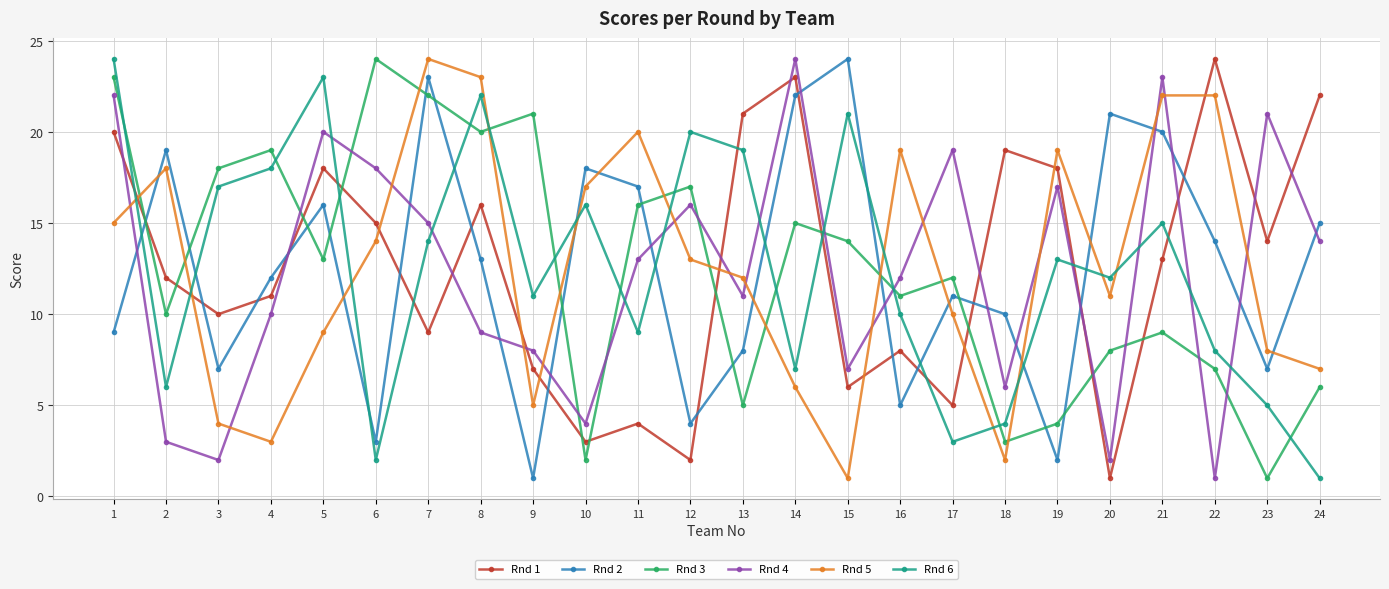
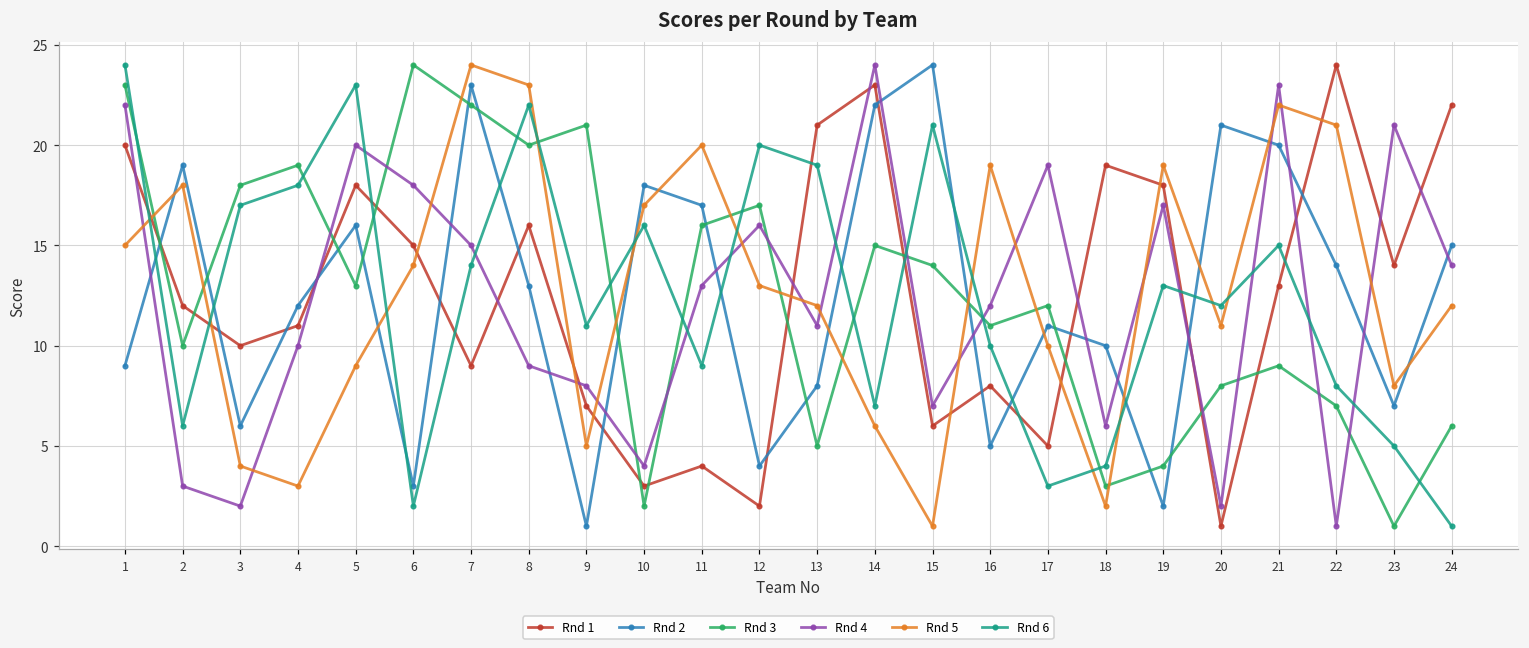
  {
    "Rnd 1": {
      "1": 20,
      "2": 12,
      "3": 10,
      "4": 11,
      "5": 18,
      "6": 15,
      "7": 9,
      "8": 16,
      "9": 7,
      "10": 3,
      "11": 4,
      "12": 2,
      "13": 21,
      "14": 23,
      "15": 6,
      "16": 8,
      "17": 5,
      "18": 19,
      "19": 18,
      "20": 1,
      "21": 13,
      "22": 24,
      "23": 14,
      "24": 22
    },
    "Rnd 2": {
      "1": 9,
      "2": 19,
-     "3": 7,
+     "3": 6,
      "4": 12,
      "5": 16,
      "6": 3,
      "7": 23,
      "8": 13,
      "9": 1,
      "10": 18,
      "11": 17,
      "12": 4,
      "13": 8,
      "14": 22,
      "15": 24,
      "16": 5,
      "17": 11,
      "18": 10,
      "19": 2,
      "20": 21,
      "21": 20,
      "22": 14,
      "23": 7,
      "24": 15
    },
    "Rnd 4": {
      "1": 22,
      "2": 3,
      "3": 2,
      "4": 10,
      "5": 20,
      "6": 18,
      "7": 15,
      "8": 9,
      "9": 8,
      "10": 4,
      "11": 13,
      "12": 16,
      "13": 11,
      "14": 24,
      "15": 7,
      "16": 12,
      "17": 19,
      "18": 6,
      "19": 17,
      "20": 2,
      "21": 23,
      "22": 1,
      "23": 21,
      "24": 14
    },
    "Rnd 5": {
      "1": 15,
      "2": 18,
      "3": 4,
      "4": 3,
      "5": 9,
      "6": 14,
      "7": 24,
      "8": 23,
      "9": 5,
      "10": 17,
      "11": 20,
      "12": 13,
      "13": 12,
      "14": 6,
      "15": 1,
      "16": 19,
      "17": 10,
      "18": 2,
      "19": 19,
      "20": 11,
      "21": 22,
-     "22": 22,
+     "22": 21,
      "23": 8,
-     "24": 7
+     "24": 12
    }
  }
